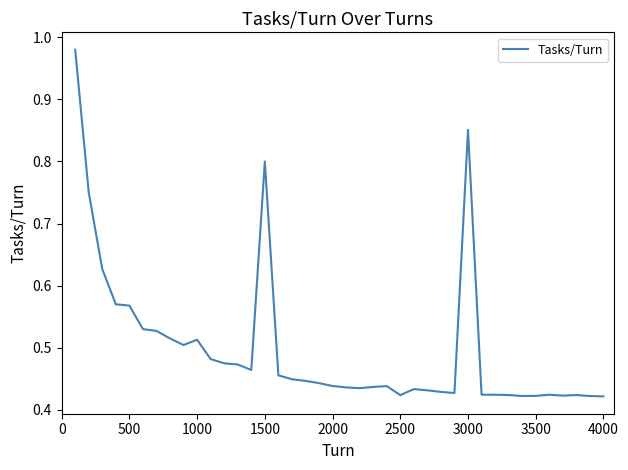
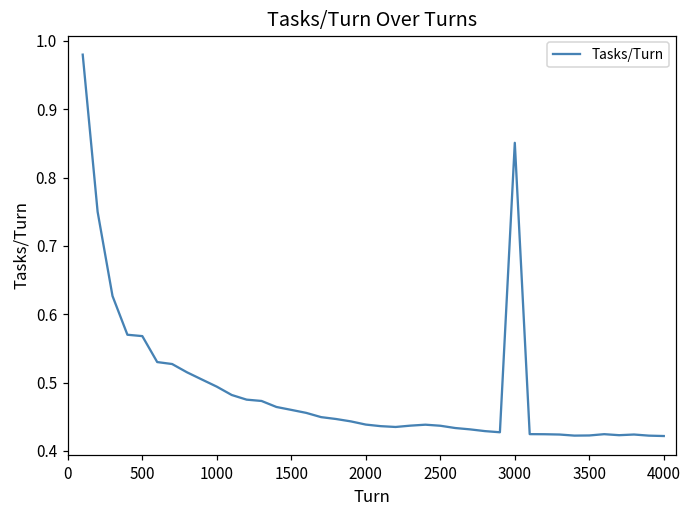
  {
    "500": 0.57,
-   "1000": 0.51,
-   "1500": 0.80,
+   "1000": 0.49,
+   "1500": 0.46,
    "2000": 0.44,
-   "2500": 0.42,
+   "2500": 0.44,
    "3000": 0.85,
    "3500": 0.42,
    "4000": 0.42
  }
